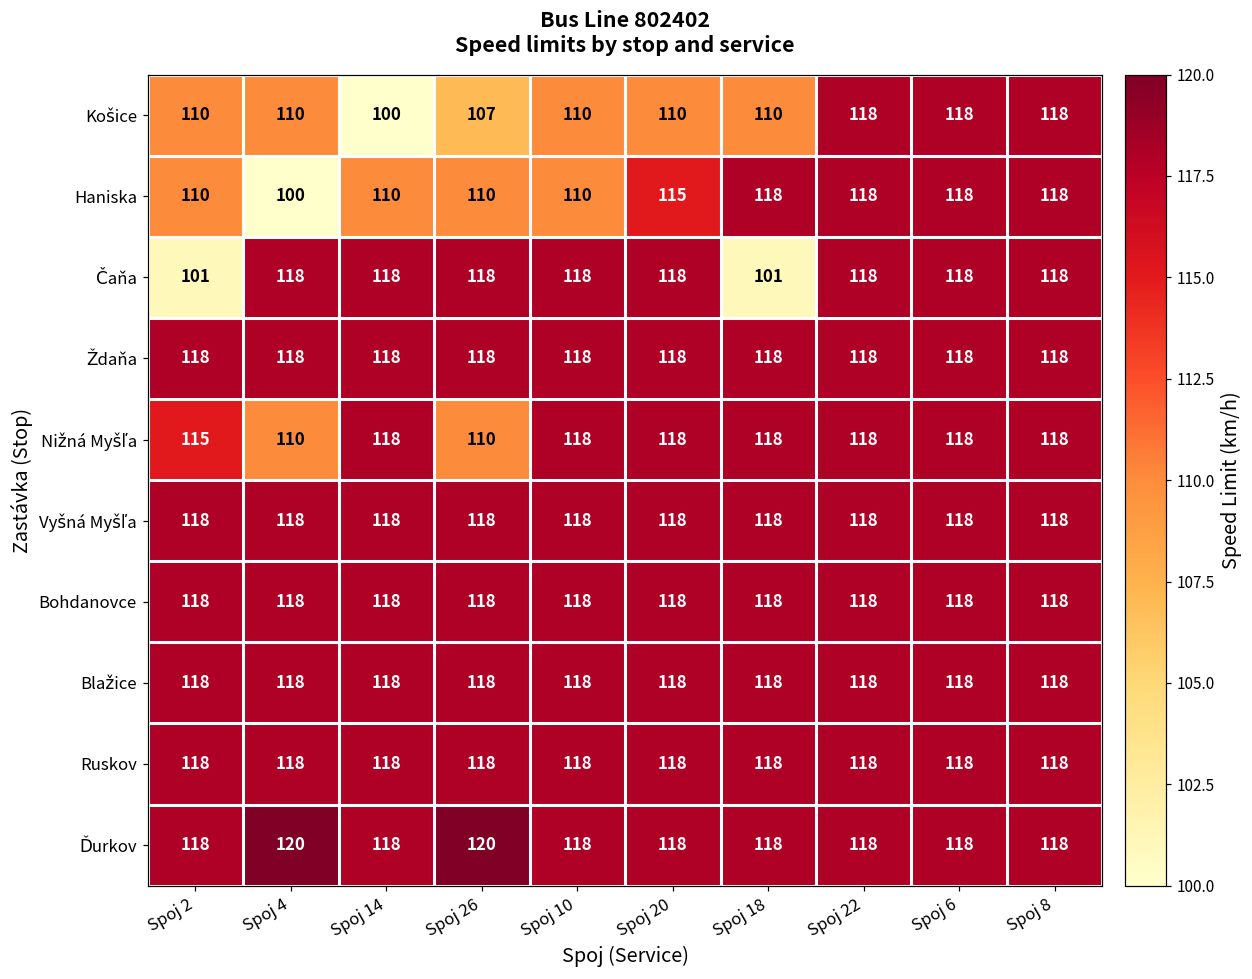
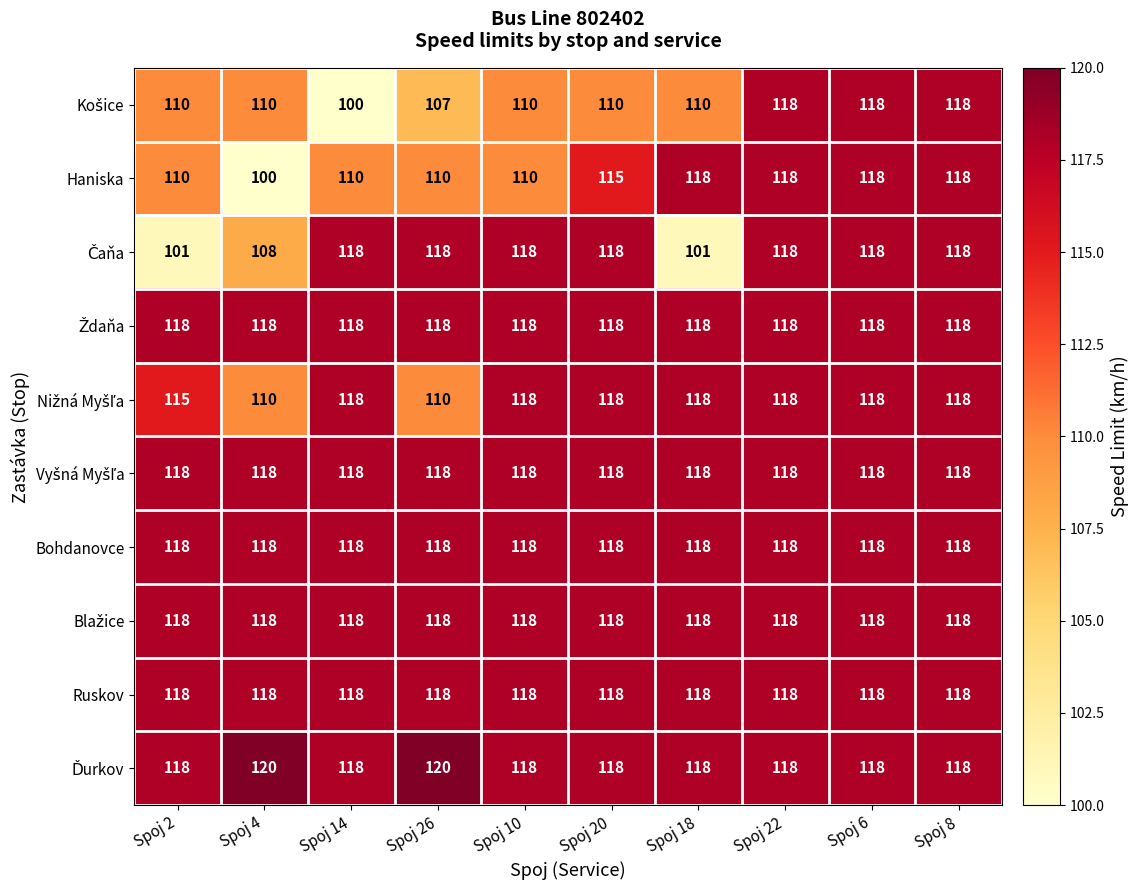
  {
    "Košice": {
      "Spoj 2": 110,
      "Spoj 4": 110,
      "Spoj 14": 100,
      "Spoj 26": 107,
      "Spoj 10": 110,
      "Spoj 20": 110,
      "Spoj 18": 110,
      "Spoj 22": 118,
      "Spoj 6": 118,
      "Spoj 8": 118
    },
    "Haniska": {
      "Spoj 2": 110,
      "Spoj 4": 100,
      "Spoj 14": 110,
      "Spoj 26": 110,
      "Spoj 10": 110,
      "Spoj 20": 115,
      "Spoj 18": 118,
      "Spoj 22": 118,
      "Spoj 6": 118,
      "Spoj 8": 118
    },
    "Čaňa": {
      "Spoj 2": 101,
-     "Spoj 4": 118,
+     "Spoj 4": 108,
      "Spoj 14": 118,
      "Spoj 26": 118,
      "Spoj 10": 118,
      "Spoj 20": 118,
      "Spoj 18": 101,
      "Spoj 22": 118,
      "Spoj 6": 118,
      "Spoj 8": 118
    },
    "Ždaňa": {
      "Spoj 2": 118,
      "Spoj 4": 118,
      "Spoj 14": 118,
      "Spoj 26": 118,
      "Spoj 10": 118,
      "Spoj 20": 118,
      "Spoj 18": 118,
      "Spoj 22": 118,
      "Spoj 6": 118,
      "Spoj 8": 118
    },
    "Nižná Myšľa": {
      "Spoj 2": 115,
      "Spoj 4": 110,
      "Spoj 14": 118,
      "Spoj 26": 110,
      "Spoj 10": 118,
      "Spoj 20": 118,
      "Spoj 18": 118,
      "Spoj 22": 118,
      "Spoj 6": 118,
      "Spoj 8": 118
    },
    "Vyšná Myšľa": {
      "Spoj 2": 118,
      "Spoj 4": 118,
      "Spoj 14": 118,
      "Spoj 26": 118,
      "Spoj 10": 118,
      "Spoj 20": 118,
      "Spoj 18": 118,
      "Spoj 22": 118,
      "Spoj 6": 118,
      "Spoj 8": 118
    },
    "Bohdanovce": {
      "Spoj 2": 118,
      "Spoj 4": 118,
      "Spoj 14": 118,
      "Spoj 26": 118,
      "Spoj 10": 118,
      "Spoj 20": 118,
      "Spoj 18": 118,
      "Spoj 22": 118,
      "Spoj 6": 118,
      "Spoj 8": 118
    },
    "Blažice": {
      "Spoj 2": 118,
      "Spoj 4": 118,
      "Spoj 14": 118,
      "Spoj 26": 118,
      "Spoj 10": 118,
      "Spoj 20": 118,
      "Spoj 18": 118,
      "Spoj 22": 118,
      "Spoj 6": 118,
      "Spoj 8": 118
    },
    "Ruskov": {
      "Spoj 2": 118,
      "Spoj 4": 118,
      "Spoj 14": 118,
      "Spoj 26": 118,
      "Spoj 10": 118,
      "Spoj 20": 118,
      "Spoj 18": 118,
      "Spoj 22": 118,
      "Spoj 6": 118,
      "Spoj 8": 118
    },
    "Ďurkov": {
      "Spoj 2": 118,
      "Spoj 4": 120,
      "Spoj 14": 118,
      "Spoj 26": 120,
      "Spoj 10": 118,
      "Spoj 20": 118,
      "Spoj 18": 118,
      "Spoj 22": 118,
      "Spoj 6": 118,
      "Spoj 8": 118
    }
  }
